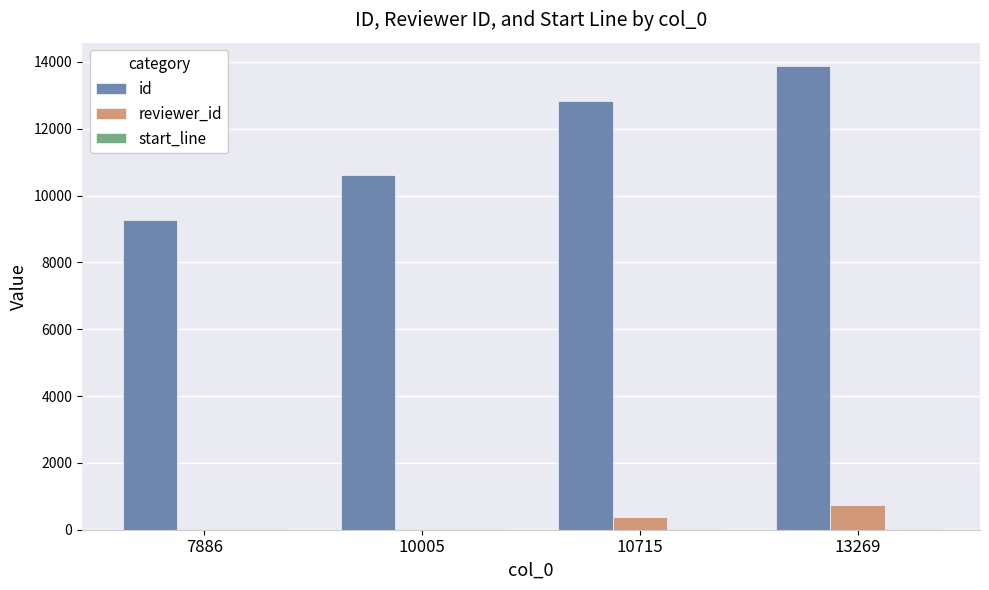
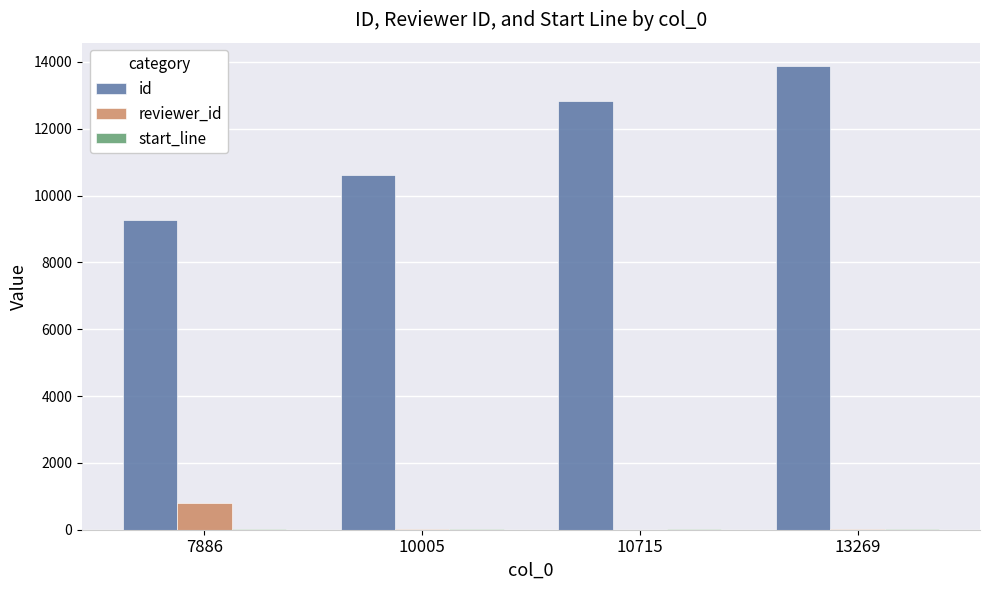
  {
    "id": {
      "7886": 9300,
      "10005": 10600,
      "10715": 12800,
      "13269": 13900
    },
    "reviewer_id": {
-     "7886": 0,
-     "10715": 400,
-     "13269": 700
+     "7886": 800,
+     "10715": 0,
+     "13269": 0
    }
  }
